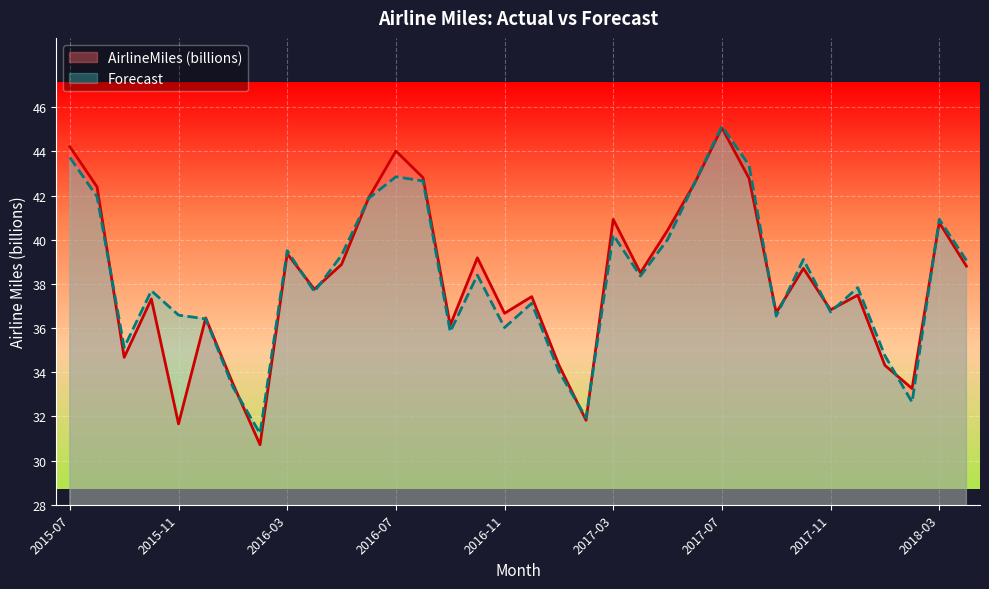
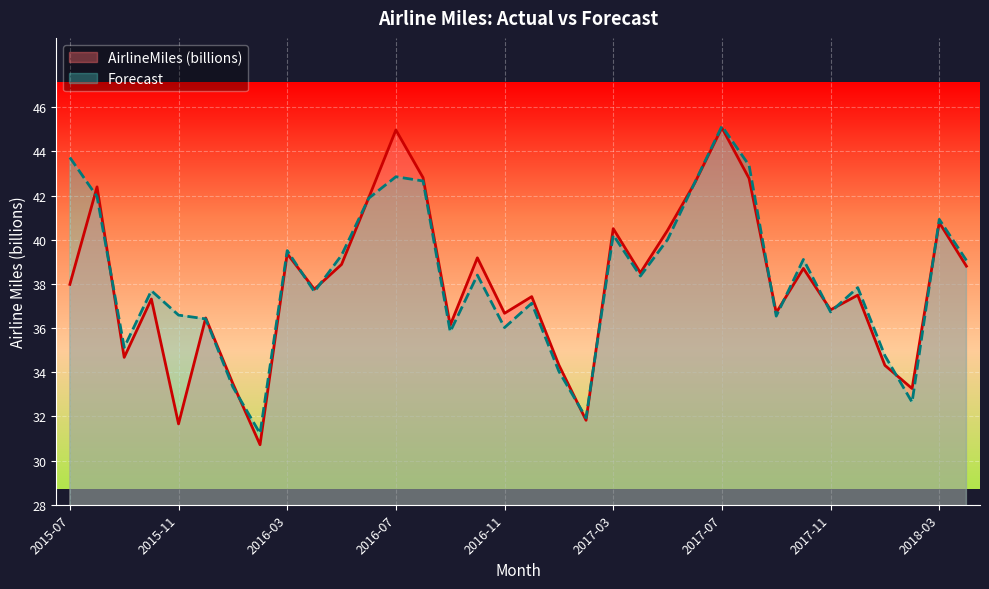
  {
    "AirlineMiles (billions)": {
-     "2015-07": 44.2,
+     "2015-07": 38.0,
      "2015-11": 31.7,
      "2016-03": 39.4,
-     "2016-07": 44.0,
+     "2016-07": 45.0,
      "2016-11": 36.7,
-     "2017-03": 40.9,
+     "2017-03": 40.5,
      "2018-03": 40.8
    },
    "Forecast": {
      "2015-07": 43.7,
      "2015-11": 36.6,
      "2016-03": 39.5,
      "2016-07": 42.9,
      "2016-11": 36.0,
      "2017-03": 40.2,
      "2018-03": 40.9
    }
  }
